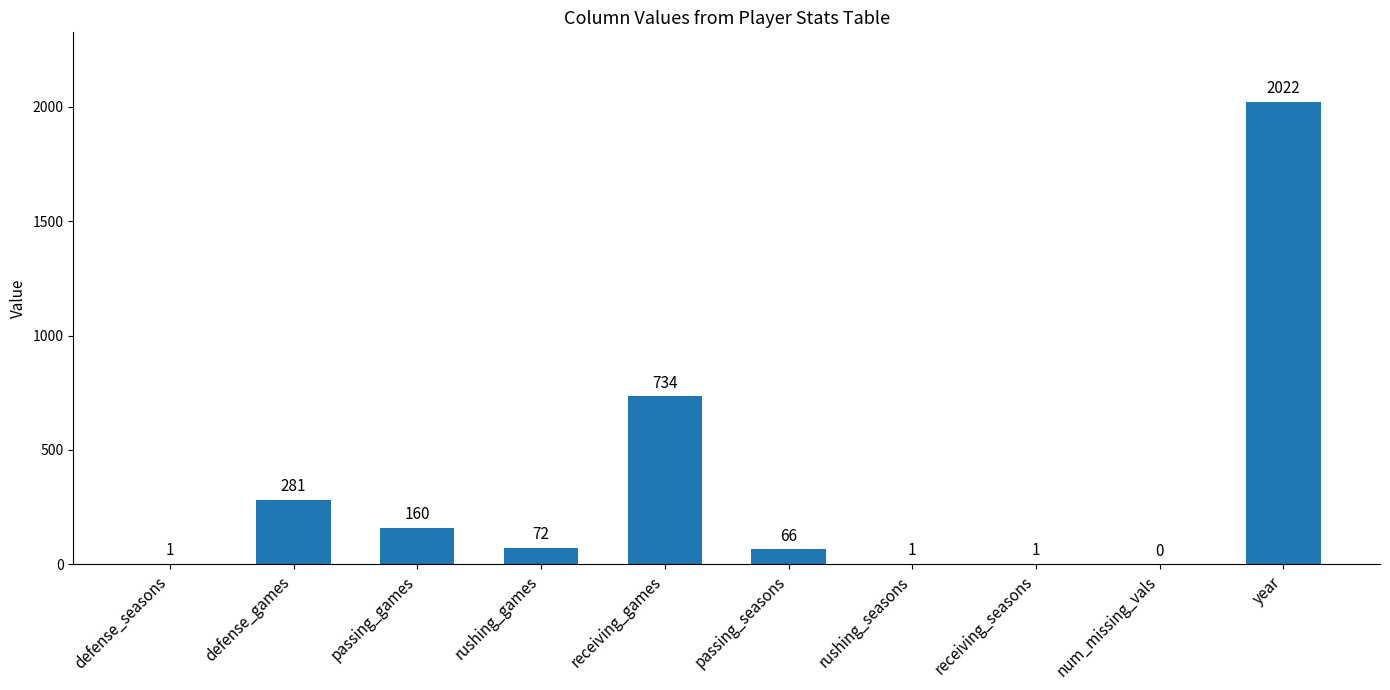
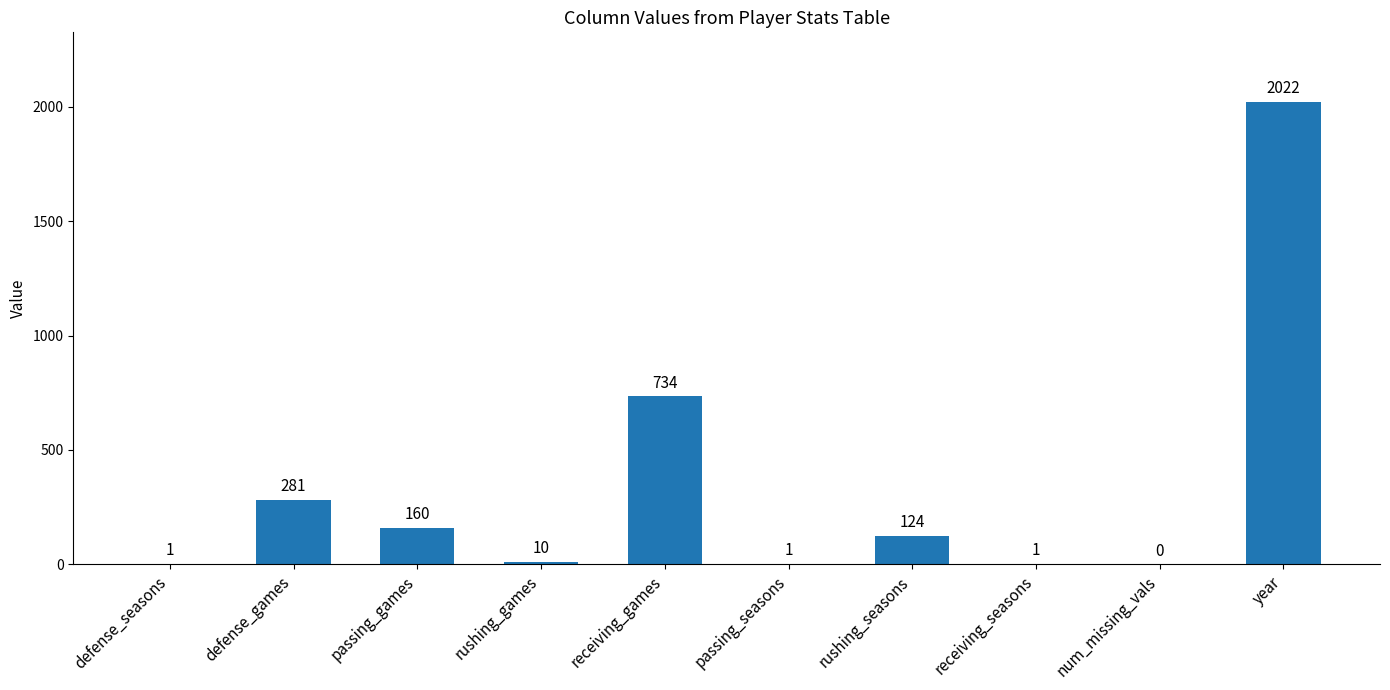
  {
    "defense_seasons": 1,
    "defense_games": 281,
    "passing_games": 160,
-   "rushing_games": 72,
+   "rushing_games": 10,
    "receiving_games": 734,
-   "passing_seasons": 66,
-   "rushing_seasons": 1,
+   "passing_seasons": 1,
+   "rushing_seasons": 124,
    "receiving_seasons": 1,
    "num_missing_vals": 0,
    "year": 2022
  }
